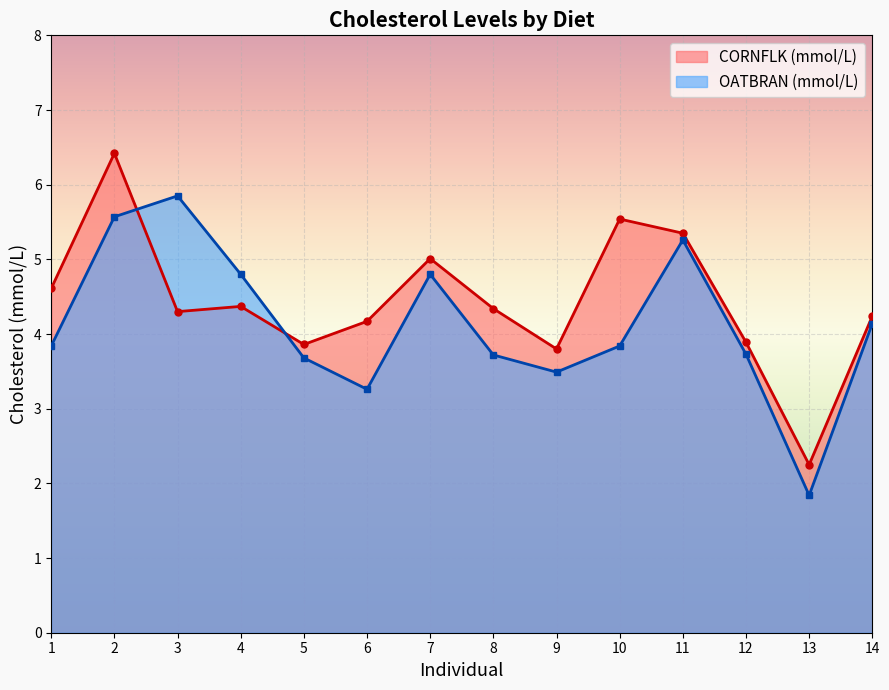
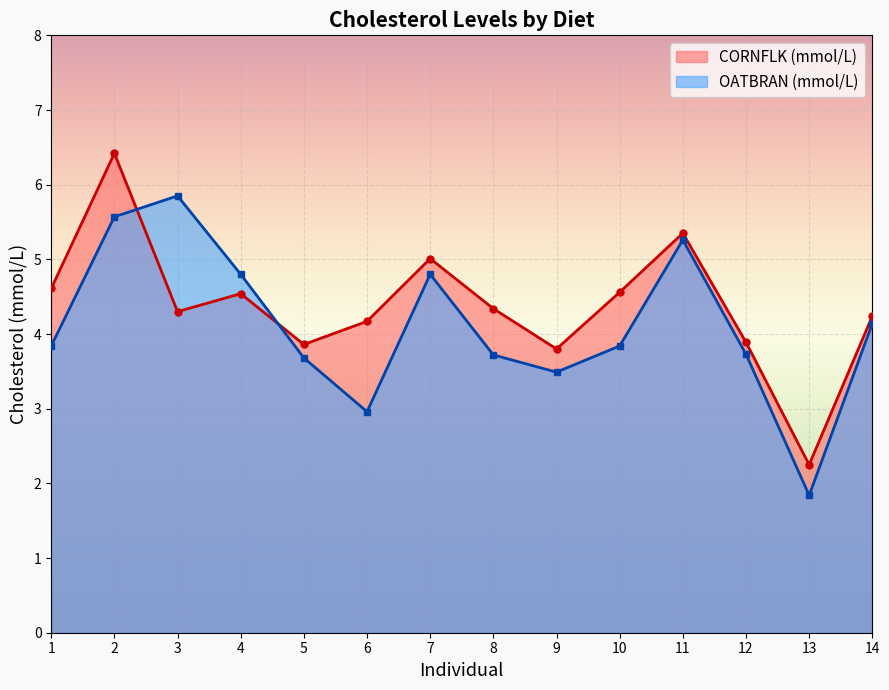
  {
    "CORNFLK (mmol/L)": {
      "1": 4.6,
      "2": 6.4,
      "3": 4.3,
-     "4": 4.4,
+     "4": 4.5,
      "5": 3.9,
      "6": 4.2,
      "7": 5.0,
      "8": 4.3,
      "9": 3.8,
-     "10": 5.5,
+     "10": 4.6,
      "11": 5.4,
      "12": 3.9,
      "13": 2.3,
      "14": 4.2
    },
    "OATBRAN (mmol/L)": {
      "1": 3.8,
      "2": 5.6,
      "3": 5.9,
      "4": 4.8,
      "5": 3.7,
-     "6": 3.3,
+     "6": 3.0,
      "7": 4.8,
      "8": 3.7,
      "9": 3.5,
      "10": 3.8,
      "11": 5.3,
      "12": 3.7,
      "13": 1.8,
      "14": 4.1
    }
  }
